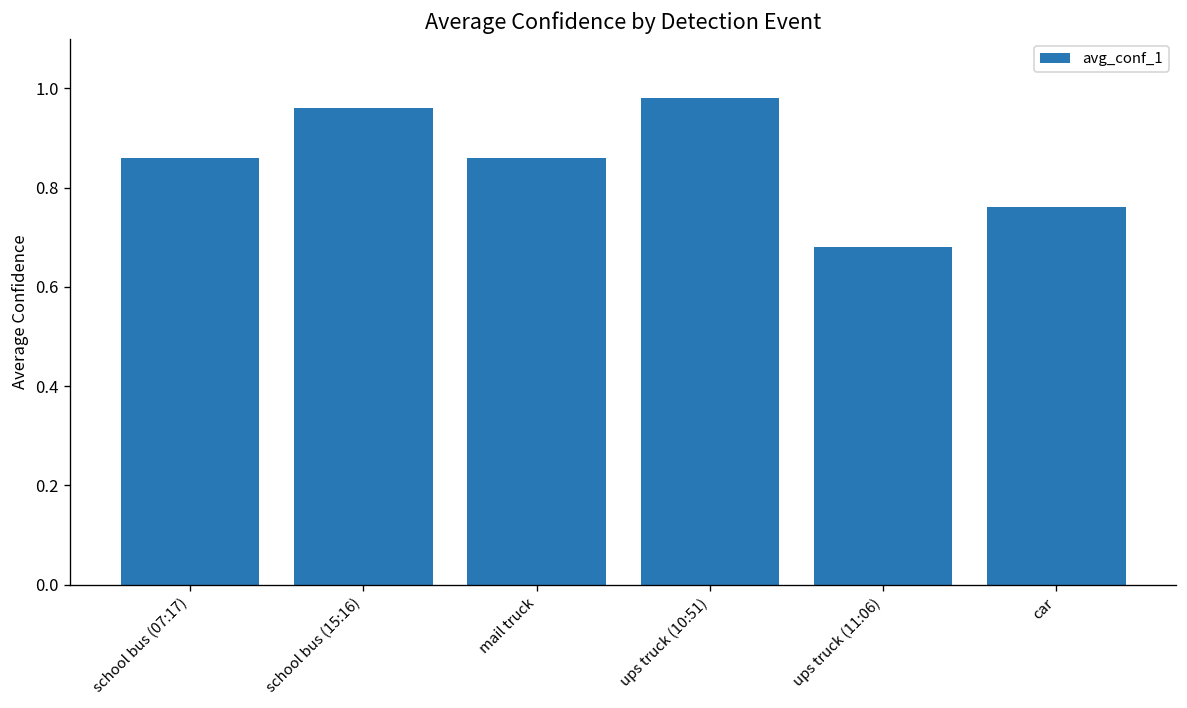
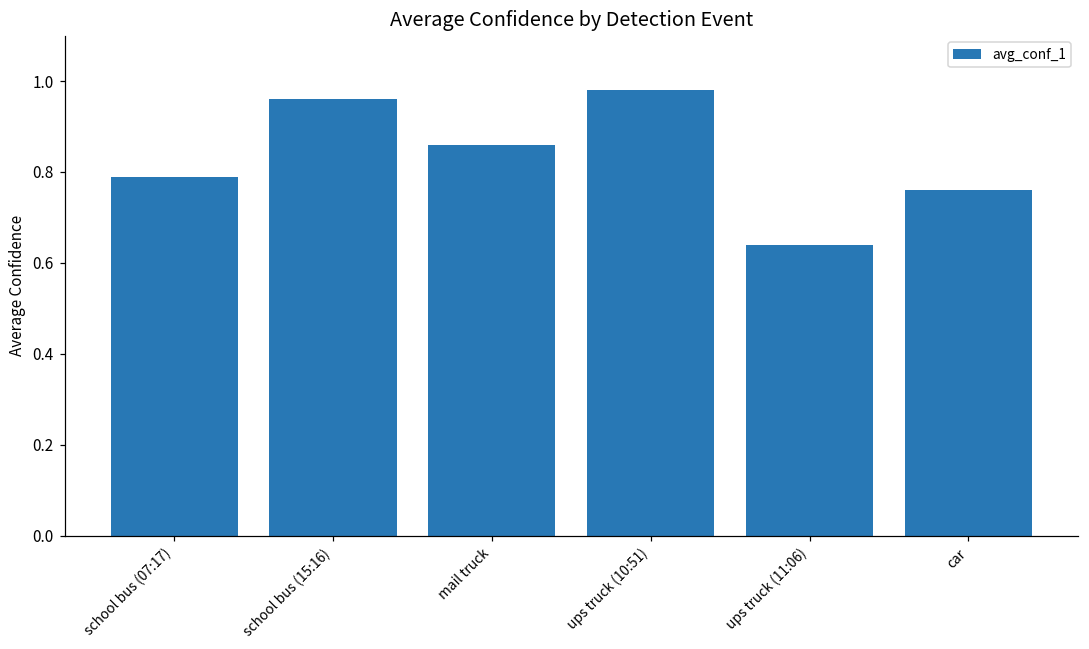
  {
-   "school bus (07:17)": 0.86,
+   "school bus (07:17)": 0.79,
    "school bus (15:16)": 0.96,
    "mail truck": 0.86,
    "ups truck (10:51)": 0.98,
-   "ups truck (11:06)": 0.68,
+   "ups truck (11:06)": 0.64,
    "car": 0.76
  }
